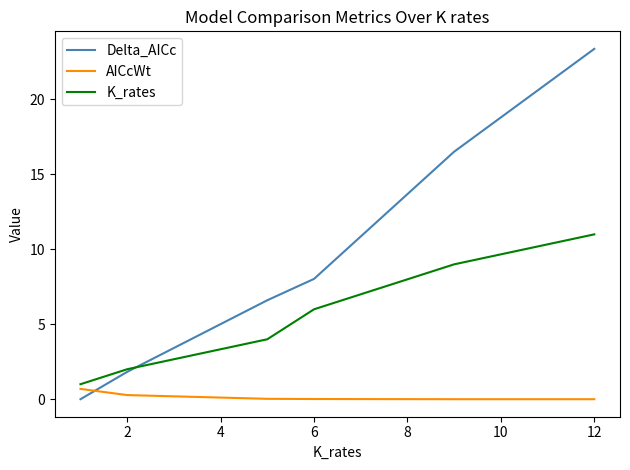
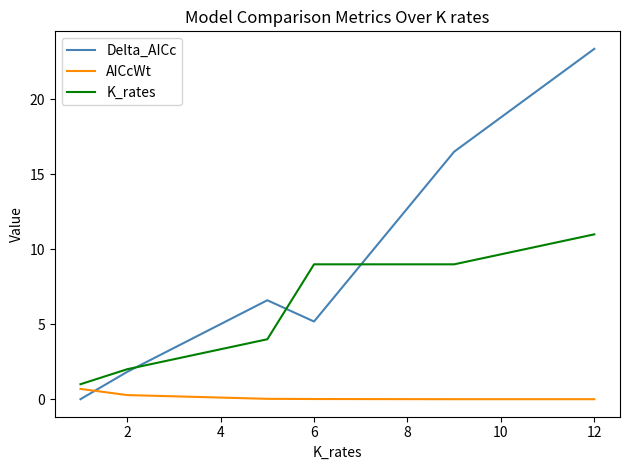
  {
    "Delta_AICc": {
      "2": 1.8,
-     "6": 8.0,
+     "6": 5.2,
      "12": 23.4
    },
    "AICcWt": {
      "2": 0.3,
      "6": 0.0,
      "12": 0.0
    },
    "K_rates": {
      "2": 2,
-     "6": 6,
+     "6": 9,
      "12": 11
    }
  }
